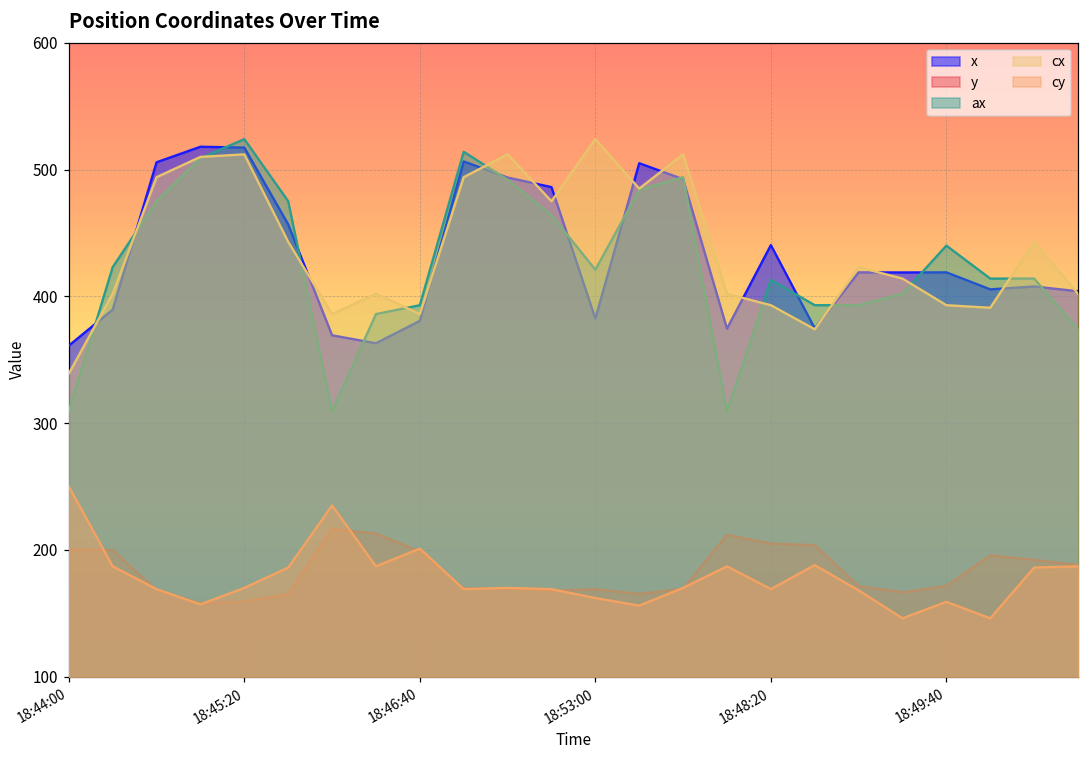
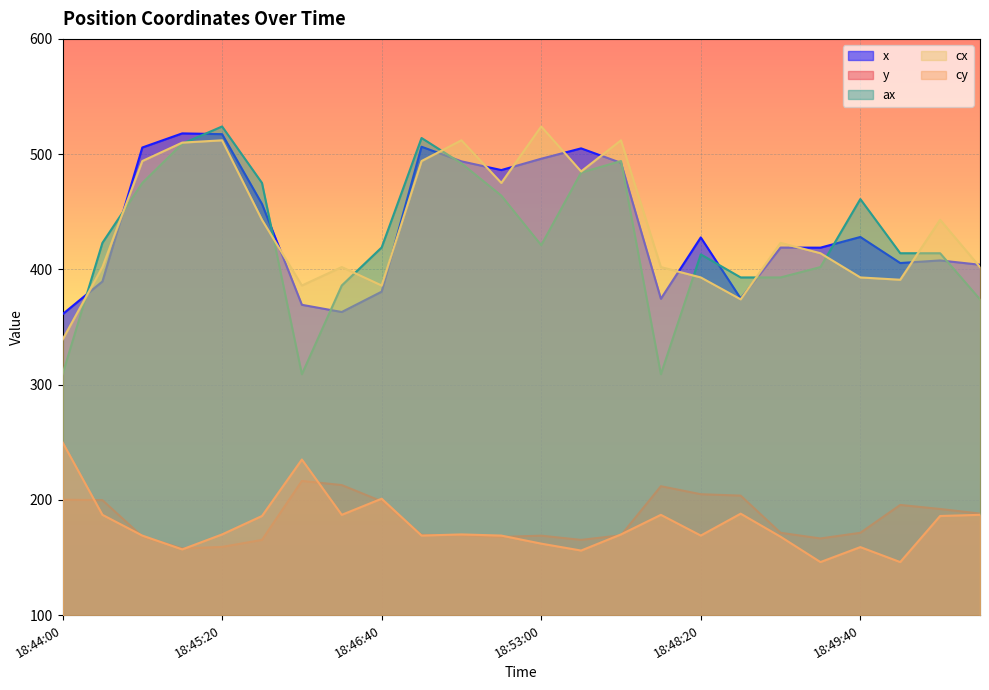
  {
    "x": {
      "18:44:00": 361,
      "18:45:20": 517,
      "18:46:40": 381,
-     "18:53:00": 383,
-     "18:48:20": 440,
-     "18:49:40": 419
+     "18:53:00": 496,
+     "18:48:20": 428,
+     "18:49:40": 428
    },
    "y": {
      "18:44:00": 200,
      "18:45:20": 159,
      "18:46:40": 199,
      "18:53:00": 169,
      "18:48:20": 205,
      "18:49:40": 171
    },
    "ax": {
      "18:44:00": 309,
      "18:45:20": 524,
-     "18:46:40": 393,
+     "18:46:40": 419,
      "18:53:00": 421,
      "18:48:20": 413,
-     "18:49:40": 440
+     "18:49:40": 461
    }
  }
